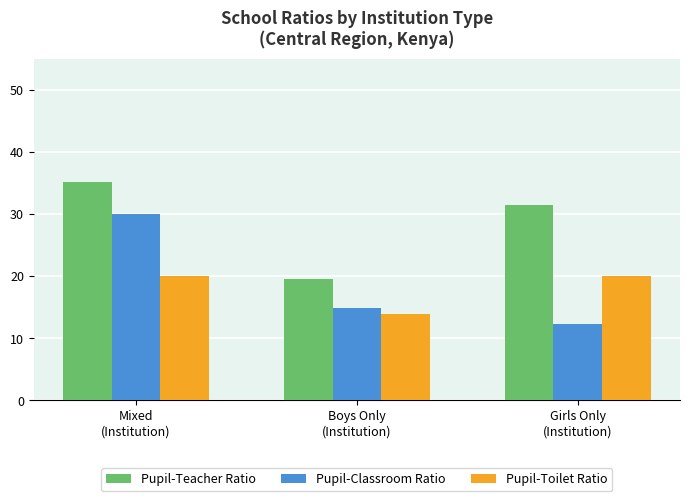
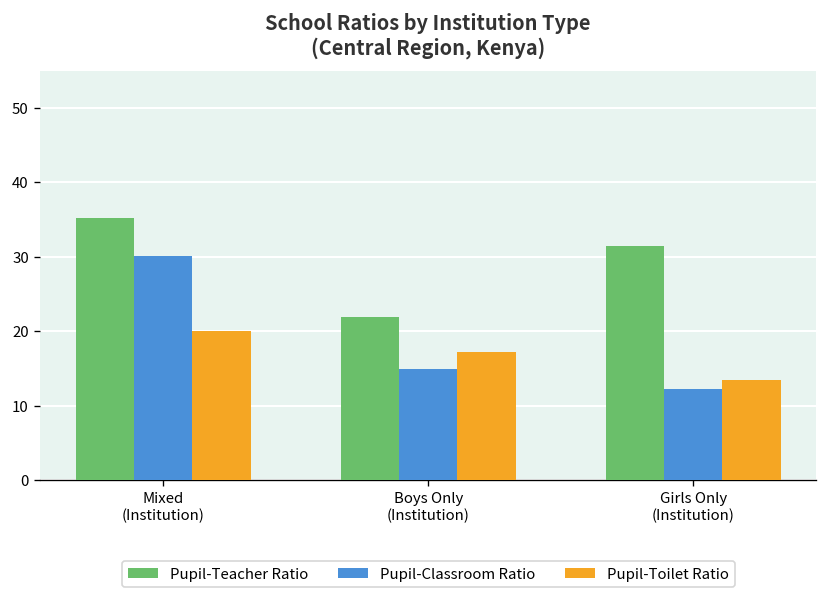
  {
    "Pupil-Teacher Ratio": {
      "Mixed (Institution)": 35,
-     "Boys Only (Institution)": 20,
+     "Boys Only (Institution)": 22,
      "Girls Only (Institution)": 32
    },
    "Pupil-Classroom Ratio": {
      "Mixed (Institution)": 30,
      "Boys Only (Institution)": 15,
      "Girls Only (Institution)": 12
    },
    "Pupil-Toilet Ratio": {
      "Mixed (Institution)": 20,
-     "Boys Only (Institution)": 14,
-     "Girls Only (Institution)": 20
+     "Boys Only (Institution)": 17,
+     "Girls Only (Institution)": 14
    }
  }
